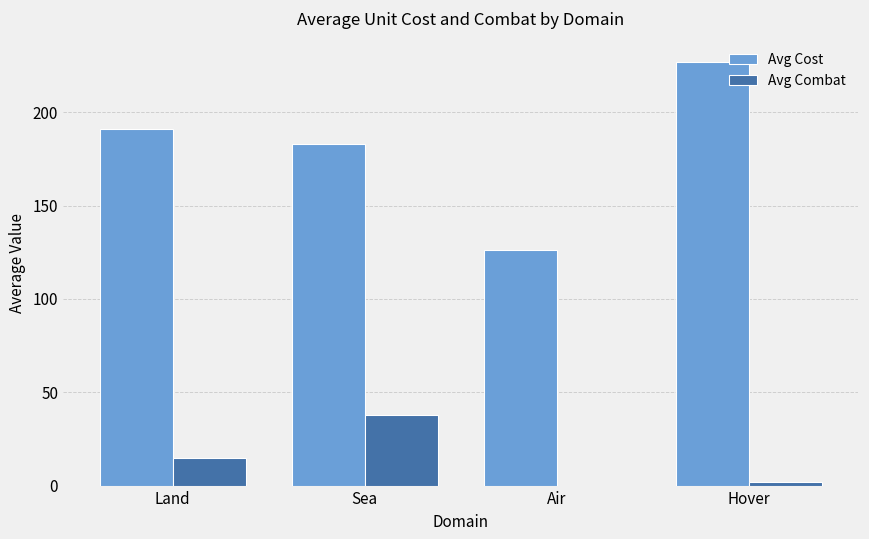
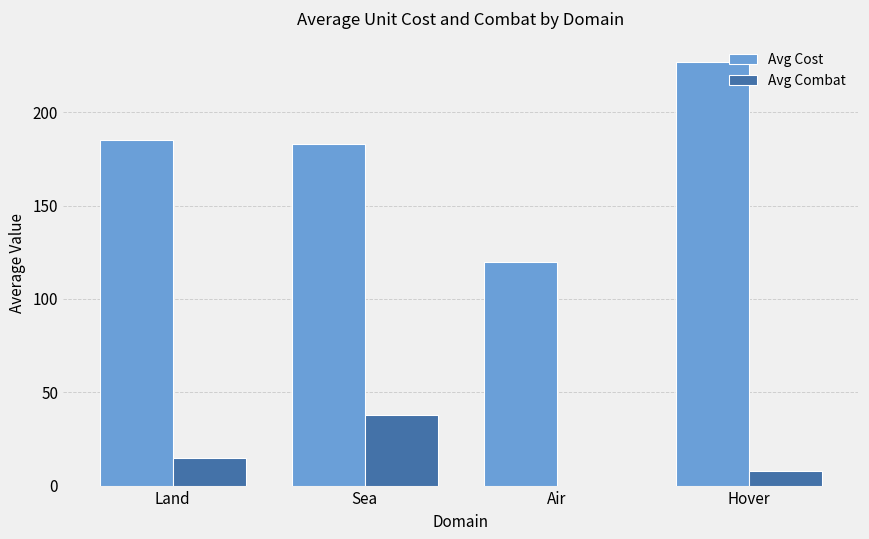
  {
    "Avg Cost": {
-     "Land": 191,
+     "Land": 185,
      "Sea": 183,
-     "Air": 126,
+     "Air": 120,
      "Hover": 227
    },
    "Avg Combat": {
      "Land": 15,
      "Sea": 38,
      "Air": 0,
-     "Hover": 2
+     "Hover": 8
    }
  }
